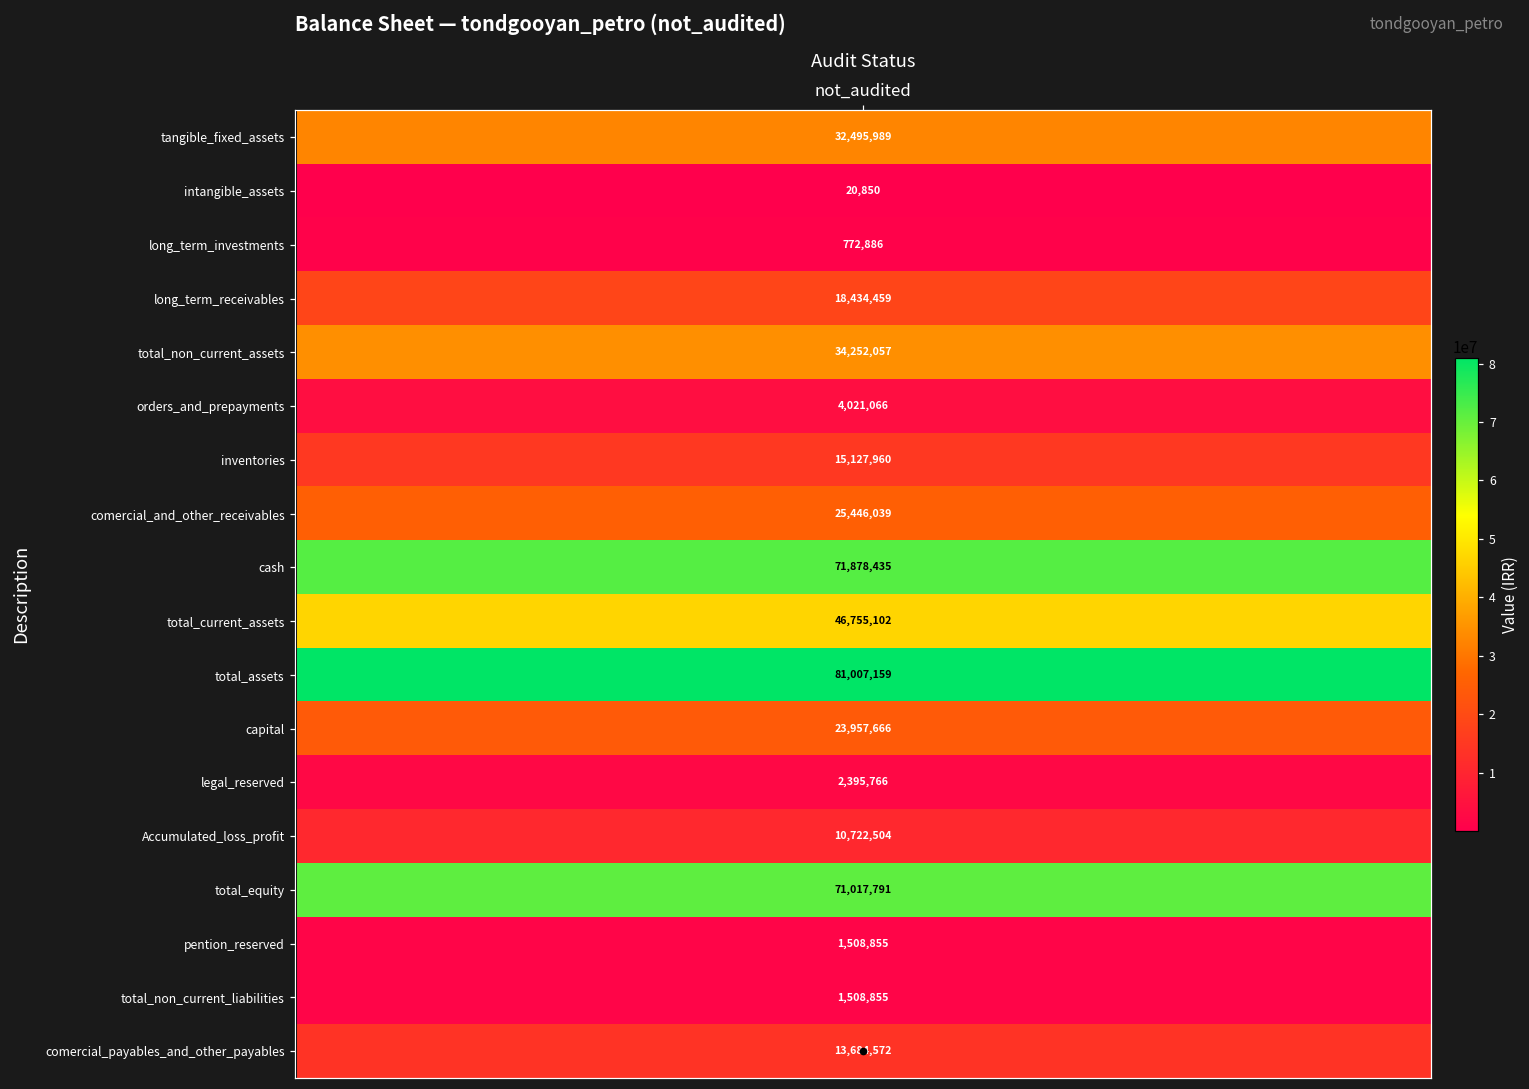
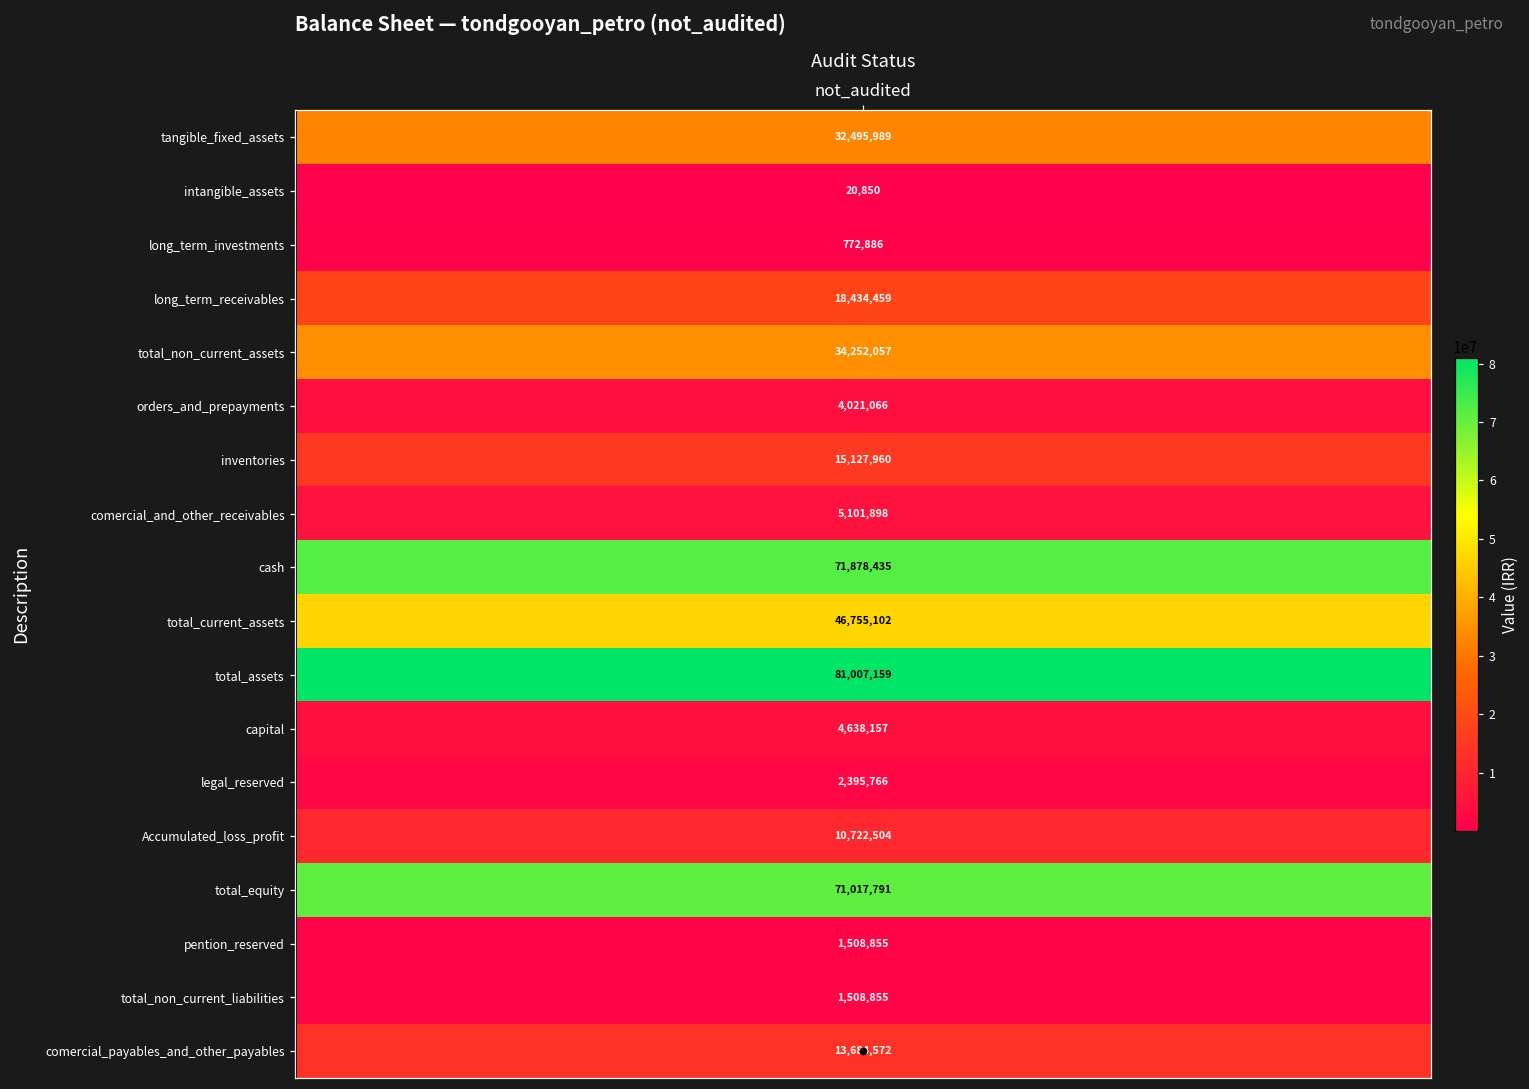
  {
    "tangible_fixed_assets": {
      "not_audited": "32,495,989"
    },
    "intangible_assets": {
      "not_audited": "20,850"
    },
    "long_term_investments": {
      "not_audited": "772,886"
    },
    "long_term_receivables": {
      "not_audited": "18,434,459"
    },
    "total_non_current_assets": {
      "not_audited": "34,252,057"
    },
    "orders_and_prepayments": {
      "not_audited": "4,021,066"
    },
    "inventories": {
      "not_audited": "15,127,960"
    },
    "comercial_and_other_receivables": {
-     "not_audited": "25,446,039"
+     "not_audited": "5,101,898"
    },
    "cash": {
      "not_audited": "71,878,435"
    },
    "total_current_assets": {
      "not_audited": "46,755,102"
    },
    "total_assets": {
      "not_audited": "81,007,159"
    },
    "capital": {
-     "not_audited": "23,957,666"
+     "not_audited": "4,638,157"
    },
    "legal_reserved": {
      "not_audited": "2,395,766"
    },
    "Accumulated_loss_profit": {
      "not_audited": "10,722,504"
    },
    "total_equity": {
      "not_audited": "71,017,791"
    },
    "pention_reserved": {
      "not_audited": "1,508,855"
    },
    "total_non_current_liabilities": {
      "not_audited": "1,508,855"
    }
  }
